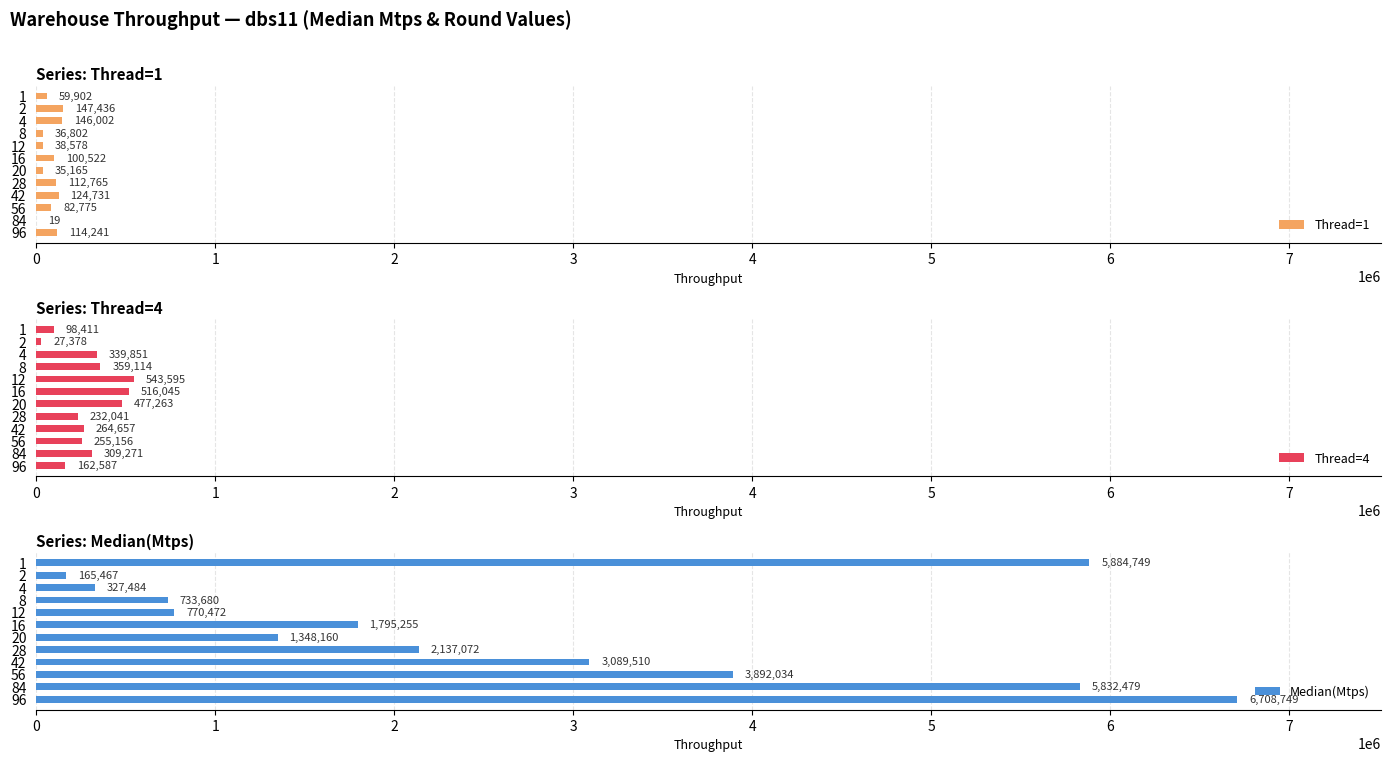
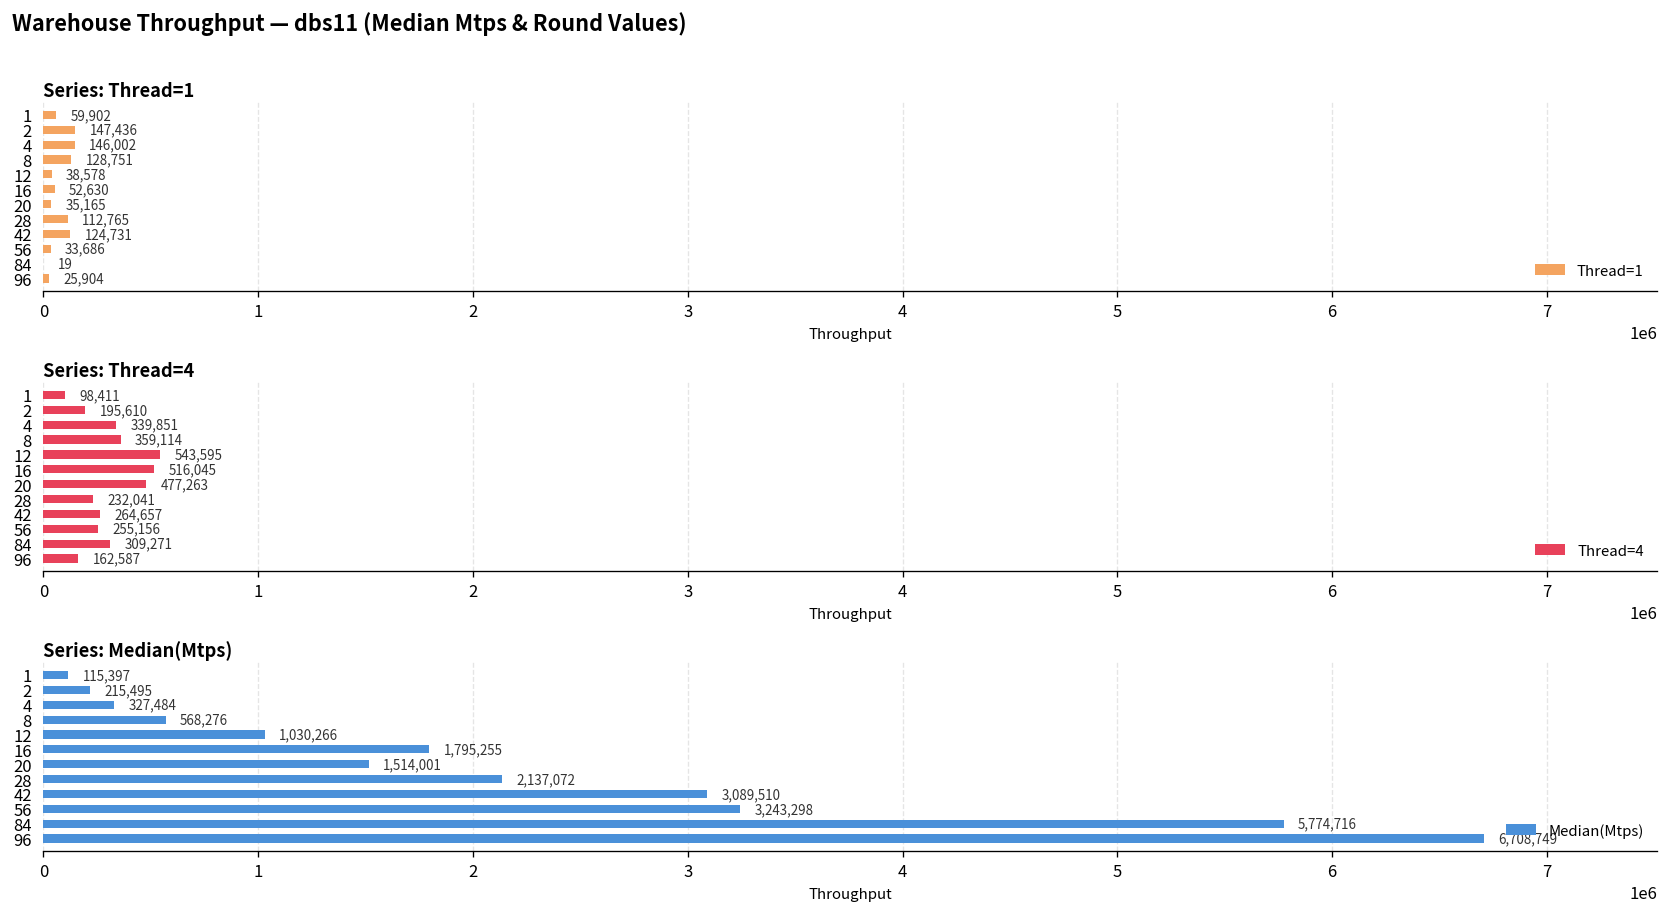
  {
    "Series: Thread=1": {
      "1": "59,902",
      "2": "147,436",
      "4": "146,002",
-     "8": "36,802",
+     "8": "128,751",
      "12": "38,578",
-     "16": "100,522",
+     "16": "52,630",
      "20": "35,165",
      "28": "112,765",
      "42": "124,731",
-     "56": "82,775",
+     "56": "33,686",
      "84": "19",
-     "96": "114,241"
+     "96": "25,904"
    },
    "Series: Thread=4": {
      "1": "98,411",
-     "2": "27,378",
+     "2": "195,610",
      "4": "339,851",
      "8": "359,114",
      "12": "543,595",
      "16": "516,045",
      "20": "477,263",
      "28": "232,041",
      "42": "264,657",
      "56": "255,156",
      "84": "309,271",
      "96": "162,587"
    },
    "Series: Median(Mtps)": {
-     "1": "5,884,749",
-     "2": "165,467",
+     "1": "115,397",
+     "2": "215,495",
      "4": "327,484",
-     "8": "733,680",
-     "12": "770,472",
+     "8": "568,276",
+     "12": "1,030,266",
      "16": "1,795,255",
-     "20": "1,348,160",
+     "20": "1,514,001",
      "28": "2,137,072",
      "42": "3,089,510",
-     "56": "3,892,034",
-     "84": "5,832,479",
+     "56": "3,243,298",
+     "84": "5,774,716",
      "96": "6,708,749"
    }
  }
